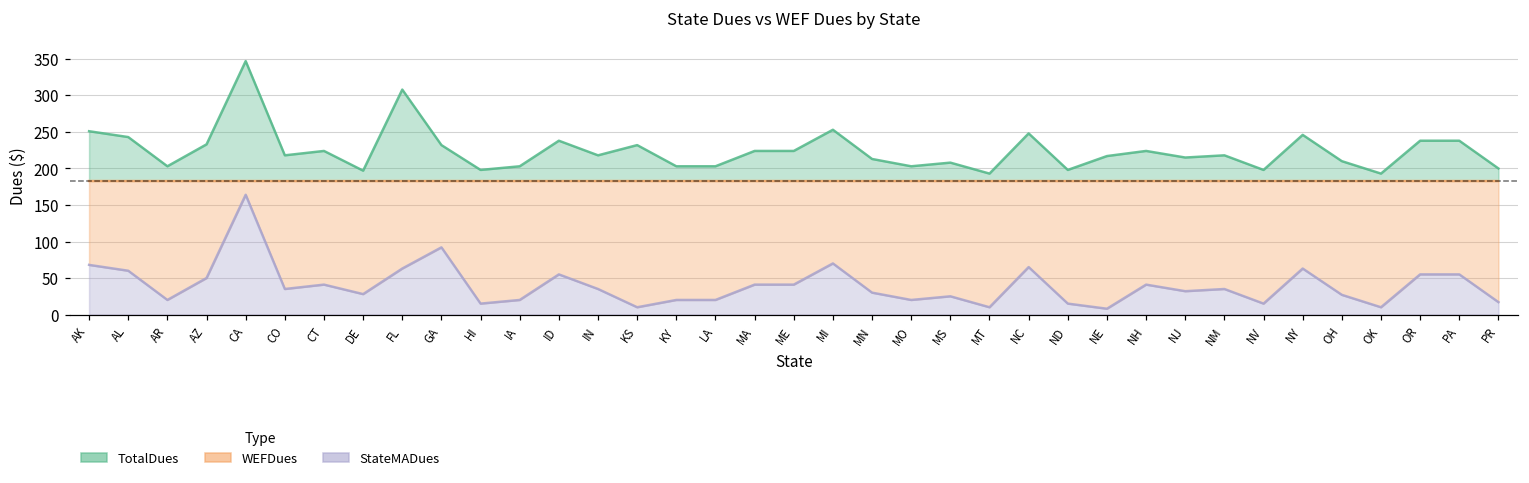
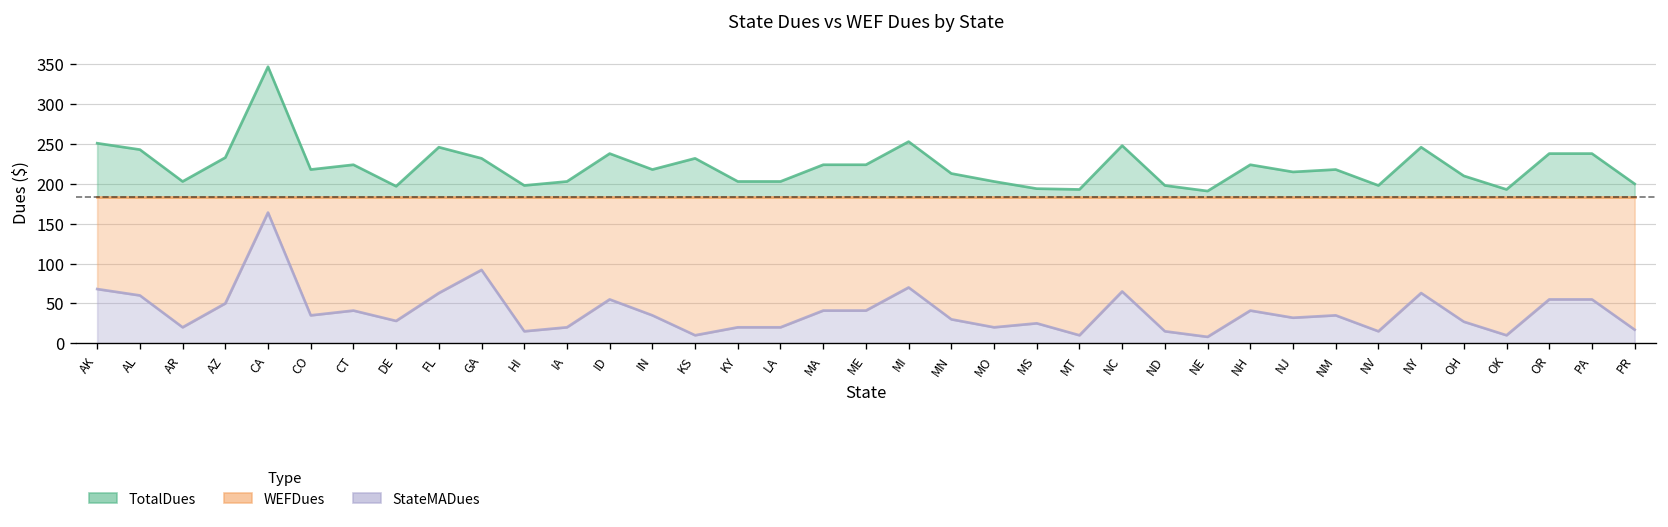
  {
    "TotalDues": {
      "AK": 250,
      "AL": 240,
      "AR": 200,
      "AZ": 230,
      "CA": 350,
      "CO": 220,
      "CT": 220,
      "DE": 200,
-     "FL": 310,
+     "FL": 250,
      "GA": 230,
      "HI": 200,
      "IA": 200,
      "ID": 240,
      "IN": 220,
      "KS": 230,
      "KY": 200,
      "LA": 200,
      "MA": 220,
      "ME": 220,
      "MI": 250,
      "MN": 210,
      "MO": 200,
-     "MS": 210,
+     "MS": 190,
      "MT": 190,
      "NC": 250,
      "ND": 200,
-     "NE": 220,
+     "NE": 190,
      "NH": 220,
      "NJ": 220,
      "NM": 220,
      "NV": 200,
      "NY": 250,
      "OH": 210,
      "OK": 190,
      "OR": 240,
      "PA": 240,
      "PR": 200
    },
    "WEFDues": {
      "AK": 180,
      "AL": 180,
      "AR": 180,
      "AZ": 180,
      "CA": 180,
      "CO": 180,
      "CT": 180,
      "DE": 180,
      "FL": 180,
      "GA": 180,
      "HI": 180,
      "IA": 180,
      "ID": 180,
      "IN": 180,
      "KS": 180,
      "KY": 180,
      "LA": 180,
      "MA": 180,
      "ME": 180,
      "MI": 180,
      "MN": 180,
      "MO": 180,
      "MS": 180,
      "MT": 180,
      "NC": 180,
      "ND": 180,
      "NE": 180,
      "NH": 180,
      "NJ": 180,
      "NM": 180,
      "NV": 180,
      "NY": 180,
      "OH": 180,
      "OK": 180,
      "OR": 180,
      "PA": 180,
      "PR": 180
    },
    "StateMADues": {
      "AK": 70,
      "AL": 60,
      "AR": 20,
      "AZ": 50,
      "CA": 160,
      "CO": 40,
      "CT": 40,
      "DE": 30,
      "FL": 60,
      "GA": 90,
      "HI": 20,
      "IA": 20,
      "ID": 60,
      "IN": 40,
      "KS": 10,
      "KY": 20,
      "LA": 20,
      "MA": 40,
      "ME": 40,
      "MI": 70,
      "MN": 30,
      "MO": 20,
      "MS": 30,
      "MT": 10,
      "NC": 70,
      "ND": 20,
      "NE": 10,
      "NH": 40,
      "NJ": 30,
      "NM": 40,
      "NV": 20,
      "NY": 60,
      "OH": 30,
      "OK": 10,
      "OR": 60,
      "PA": 60,
      "PR": 20
    }
  }
